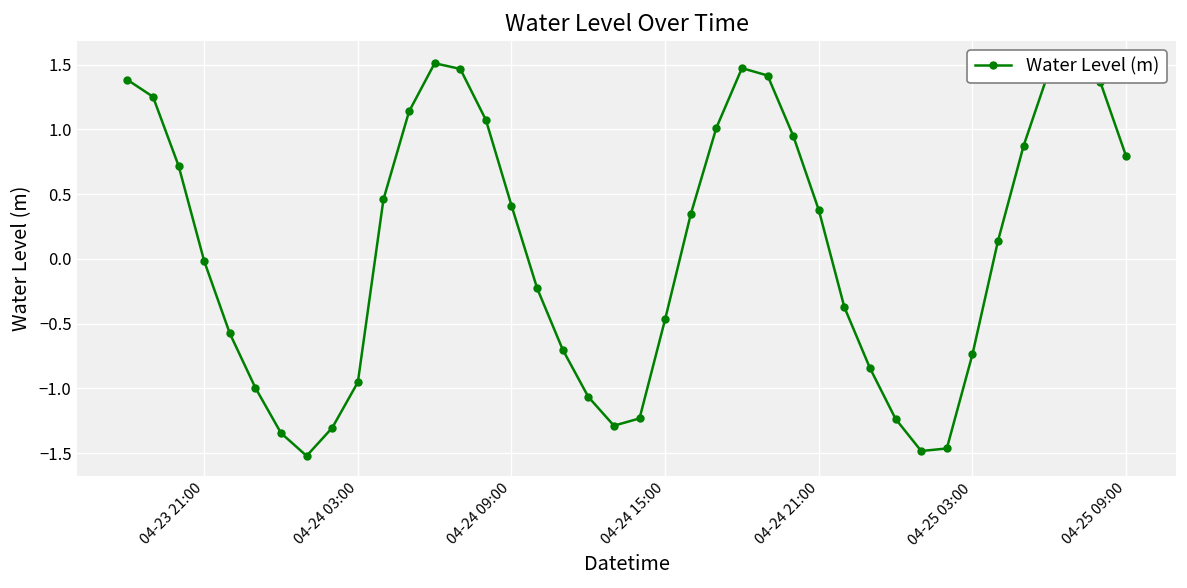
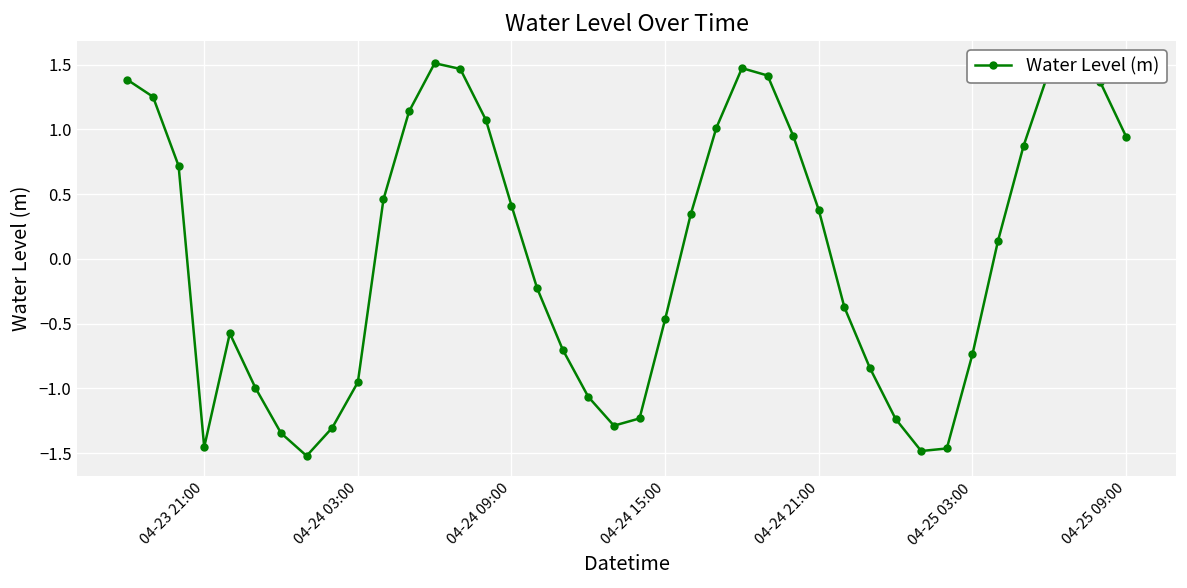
  {
-   "04-23 21:00": -0.02,
+   "04-23 21:00": -1.45,
    "04-24 03:00": -0.95,
    "04-24 09:00": 0.41,
    "04-24 15:00": -0.47,
    "04-24 21:00": 0.38,
    "04-25 03:00": -0.74,
-   "04-25 09:00": 0.79
+   "04-25 09:00": 0.94
  }
